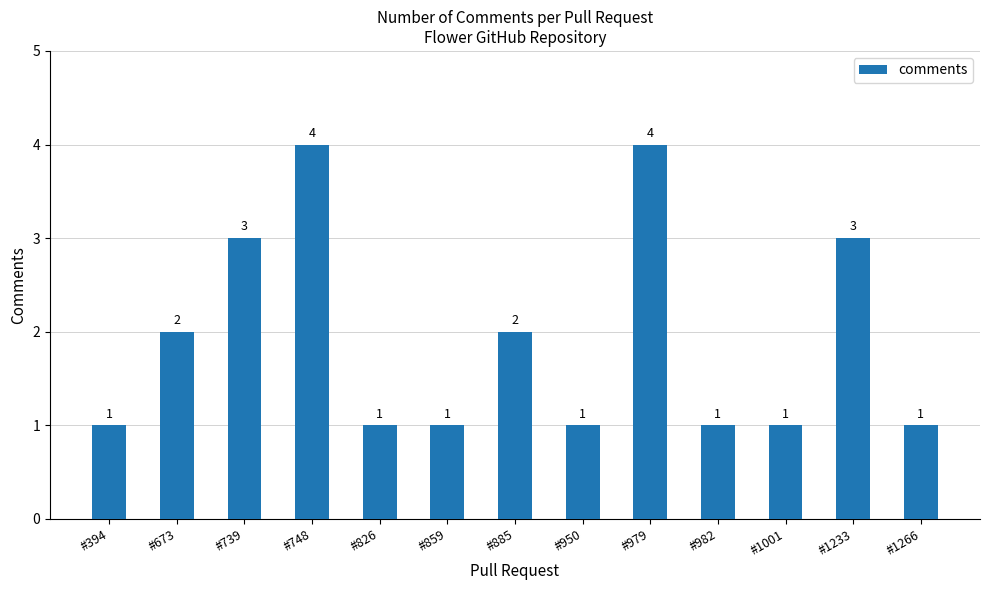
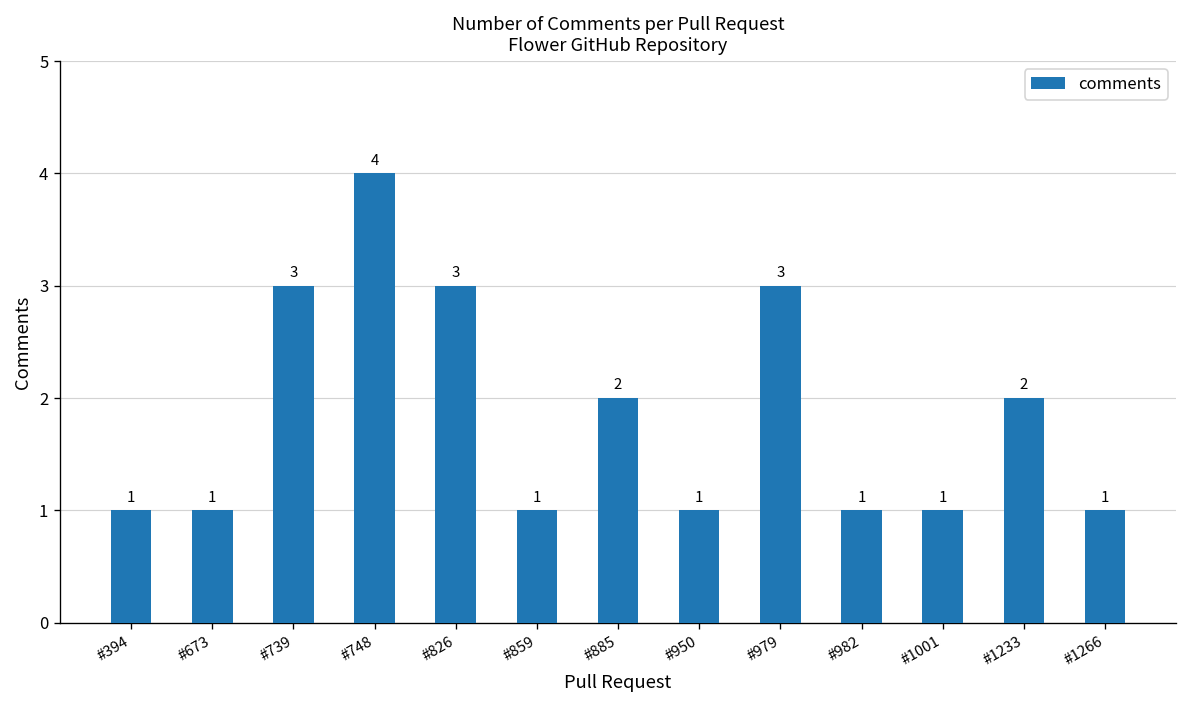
  {
    "#394": 1,
-   "#673": 2,
+   "#673": 1,
    "#739": 3,
    "#748": 4,
-   "#826": 1,
+   "#826": 3,
    "#859": 1,
    "#885": 2,
    "#950": 1,
-   "#979": 4,
+   "#979": 3,
    "#982": 1,
    "#1001": 1,
-   "#1233": 3,
+   "#1233": 2,
    "#1266": 1
  }
